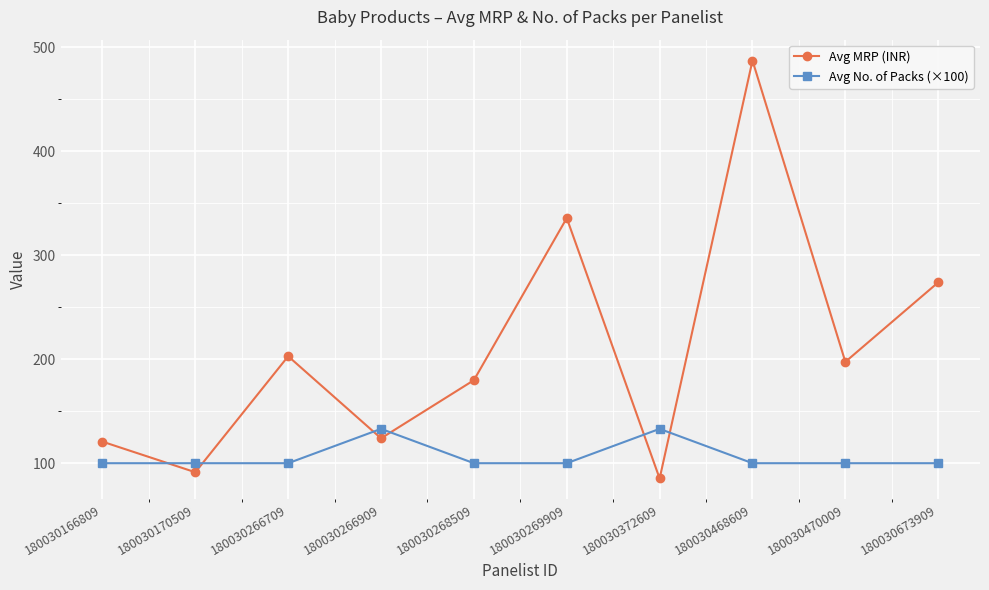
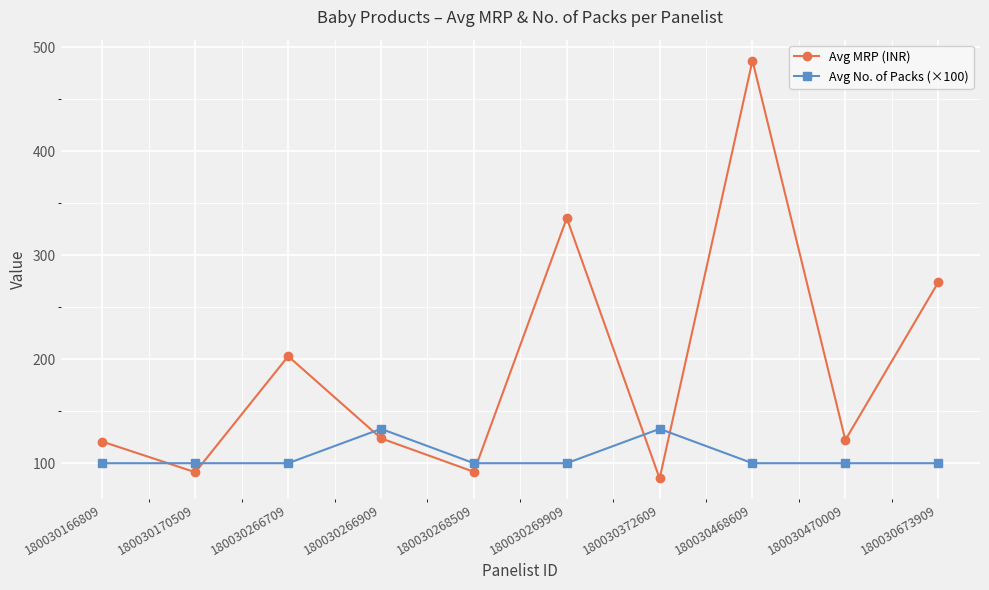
  {
    "Avg MRP (INR)": {
      "180030166809": 121,
      "180030170509": 91,
      "180030266709": 203,
      "180030266909": 124,
-     "180030268509": 180,
+     "180030268509": 92,
      "180030269909": 336,
      "180030372609": 85,
      "180030468609": 487,
-     "180030470009": 197,
+     "180030470009": 122,
      "180030673909": 274
    },
    "Avg No. of Packs (×100)": {
      "180030166809": 100,
      "180030170509": 100,
      "180030266709": 100,
      "180030266909": 133,
      "180030268509": 100,
      "180030269909": 100,
      "180030372609": 133,
      "180030468609": 100,
      "180030470009": 100,
      "180030673909": 100
    }
  }
